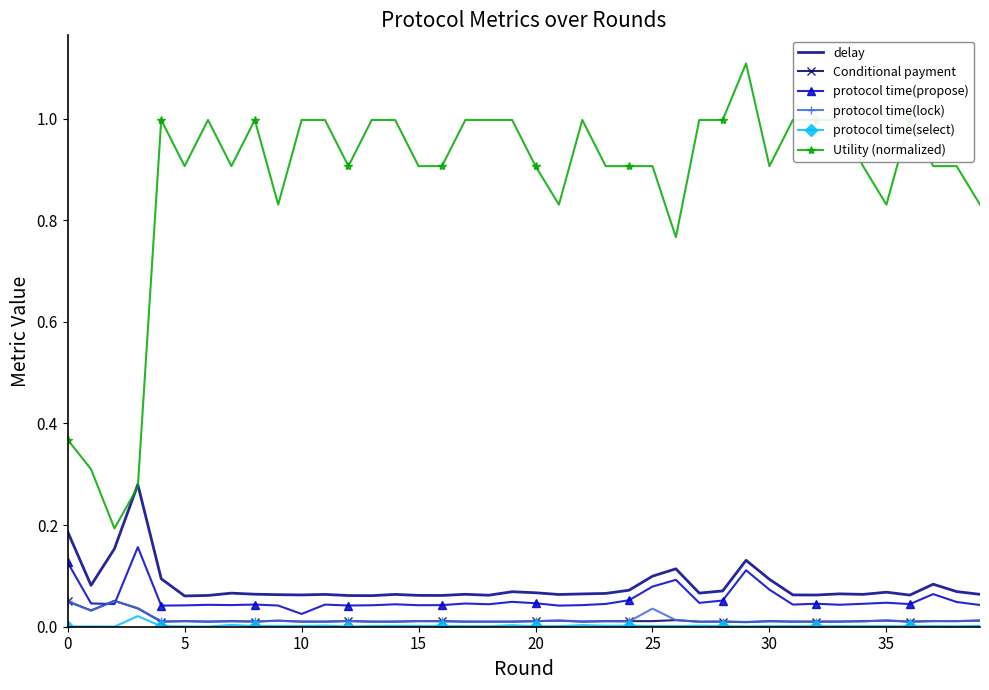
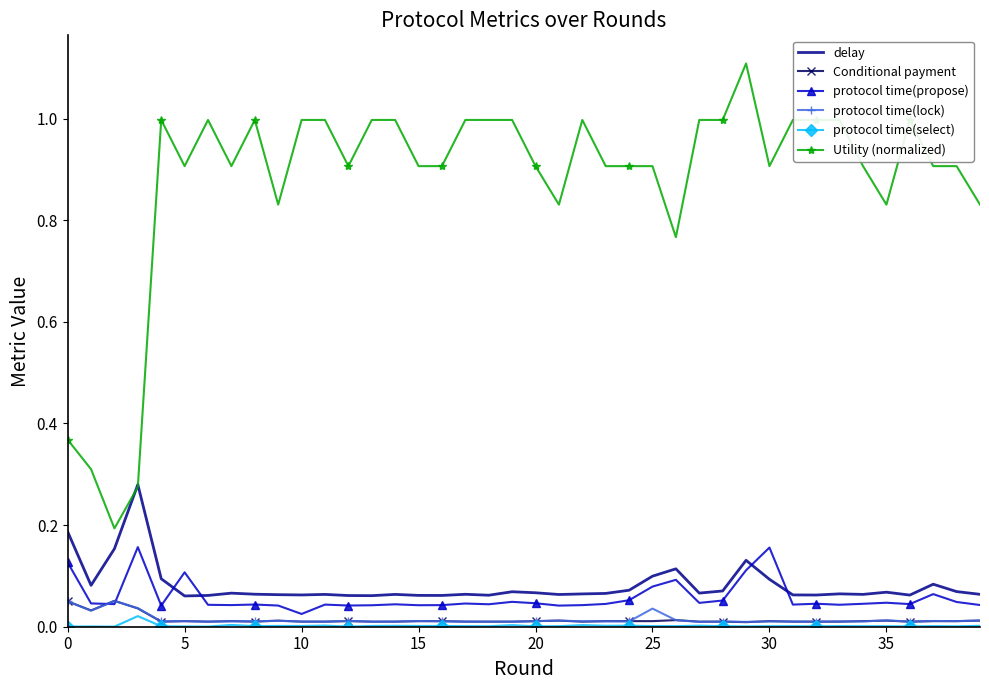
  {
    "protocol time(propose)": {
      "0": 0.13,
-     "5": 0.04,
+     "5": 0.11,
      "10": 0.03,
      "15": 0.04,
      "20": 0.05,
      "25": 0.08,
-     "30": 0.07,
+     "30": 0.16,
      "35": 0.05
    },
    "protocol time(lock)": {
      "25": 0.04
    },
    "protocol time(select)": {
      "0": 0.00,
      "5": 0.00,
      "10": 0.00,
      "15": 0.00,
      "20": 0.00,
      "25": 0.00,
      "30": 0.00,
      "35": 0.00
    },
    "Utility (normalized)": {
      "0": 0.37,
      "5": 0.91,
      "10": 1.00,
      "15": 0.91,
      "20": 0.91,
      "25": 0.91,
      "30": 0.91,
      "35": 0.83
    }
  }
